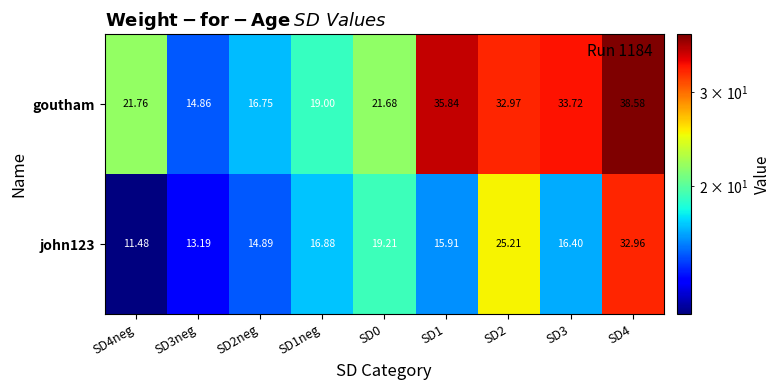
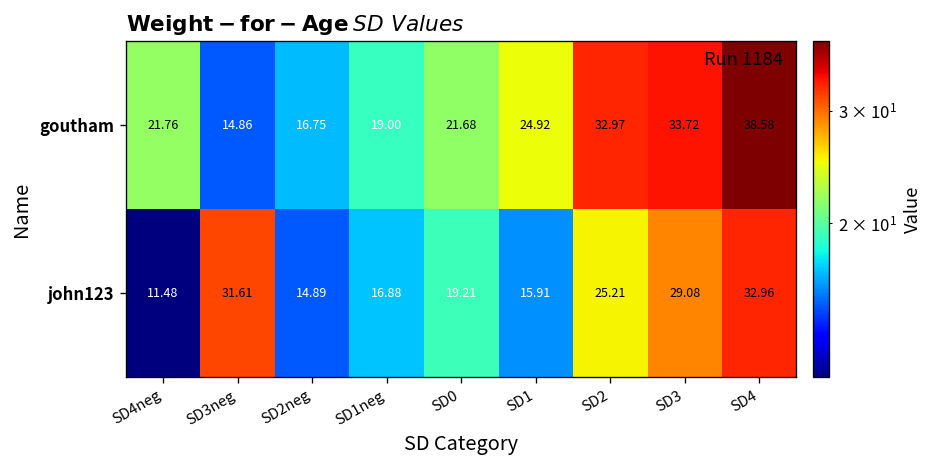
  {
    "goutham": {
      "SD4neg": 21.76,
      "SD3neg": 14.86,
      "SD2neg": 16.75,
      "SD1neg": 19.00,
      "SD0": 21.68,
-     "SD1": 35.84,
+     "SD1": 24.92,
      "SD2": 32.97,
      "SD3": 33.72
    },
    "john123": {
      "SD4neg": 11.48,
-     "SD3neg": 13.19,
+     "SD3neg": 31.61,
      "SD2neg": 14.89,
      "SD1neg": 16.88,
      "SD0": 19.21,
      "SD1": 15.91,
      "SD2": 25.21,
-     "SD3": 16.40,
+     "SD3": 29.08,
      "SD4": 32.96
    }
  }
